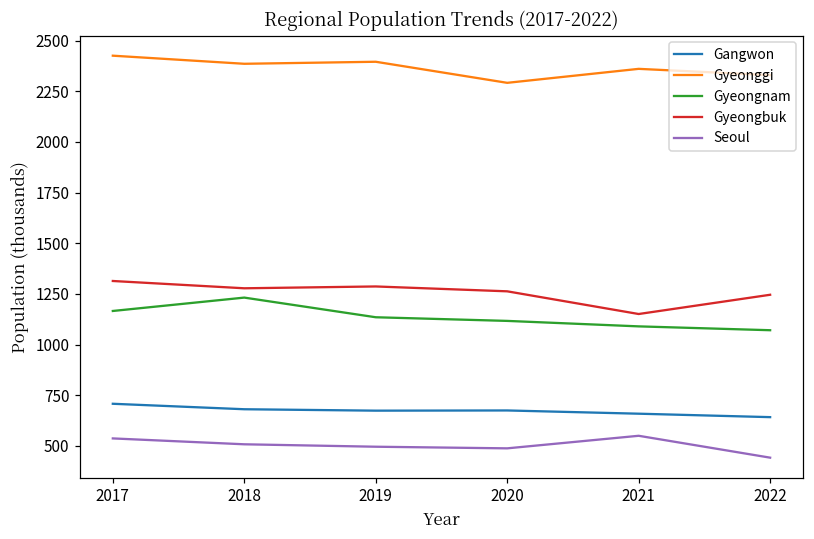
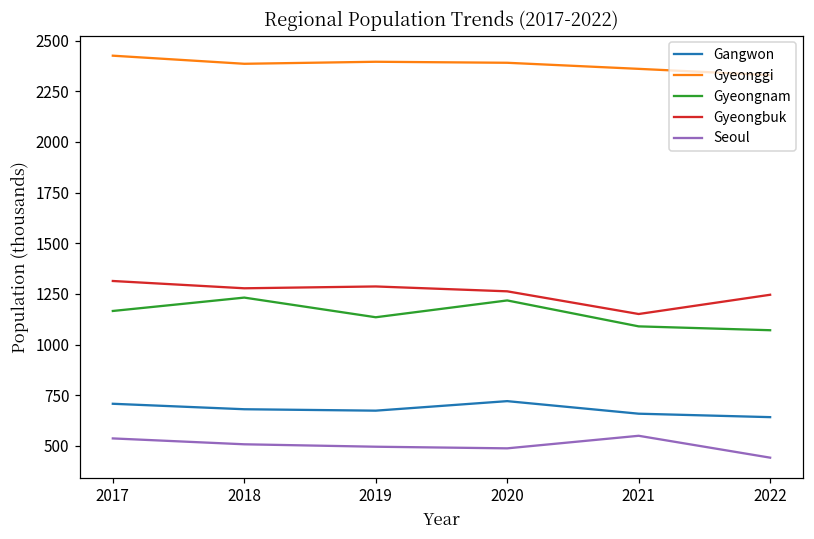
  {
    "Gangwon": {
      "2017": 710,
      "2018": 680,
      "2019": 670,
-     "2020": 680,
+     "2020": 720,
      "2021": 660,
      "2022": 640
    },
    "Gyeonggi": {
      "2017": 2430,
      "2018": 2390,
      "2019": 2400,
-     "2020": 2290,
+     "2020": 2390,
      "2021": 2360
    },
    "Gyeongnam": {
      "2017": 1170,
      "2018": 1230,
      "2019": 1140,
-     "2020": 1120,
+     "2020": 1220,
      "2021": 1090,
      "2022": 1070
    },
    "Gyeongbuk": {
      "2017": 1310,
      "2018": 1280,
      "2019": 1290,
      "2020": 1260,
      "2021": 1150,
      "2022": 1250
    },
    "Seoul": {
      "2017": 540,
      "2018": 510,
      "2019": 500,
      "2020": 490,
      "2021": 550,
      "2022": 440
    }
  }
